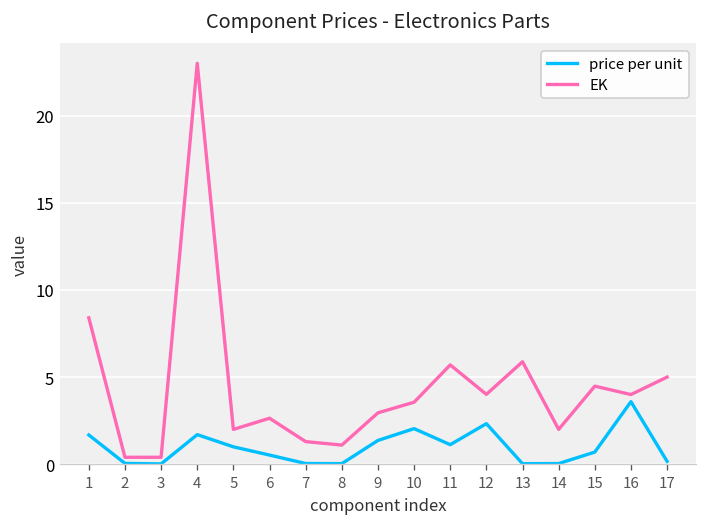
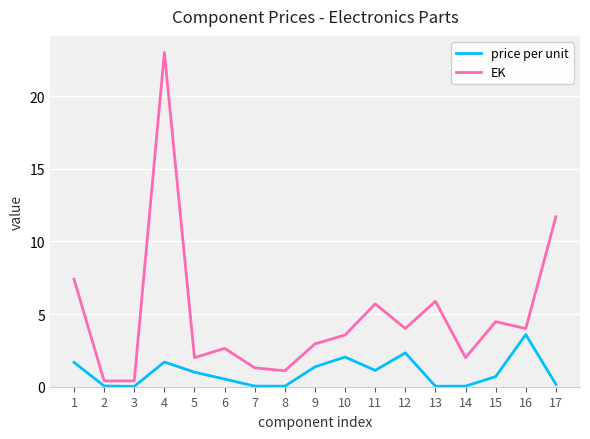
  {
    "price per unit": {
      "1": 1.7,
      "2": 0.1,
      "3": 0.0,
      "4": 1.7,
      "5": 1.0,
      "6": 0.5,
      "7": 0.0,
      "8": 0.0,
      "9": 1.4,
      "10": 2.0,
      "11": 1.1,
      "12": 2.3,
      "13": 0.0,
      "14": 0.0,
      "15": 0.7,
      "16": 3.6,
      "17": 0.2
    },
    "EK": {
-     "1": 8.4,
+     "1": 7.4,
      "2": 0.4,
      "3": 0.4,
      "4": 23.0,
      "5": 2.0,
      "6": 2.6,
      "7": 1.3,
      "8": 1.1,
      "9": 3.0,
      "10": 3.6,
      "11": 5.7,
      "12": 4.0,
      "13": 5.9,
      "14": 2.0,
      "15": 4.5,
      "16": 4.0,
-     "17": 5.0
+     "17": 11.7
    }
  }
